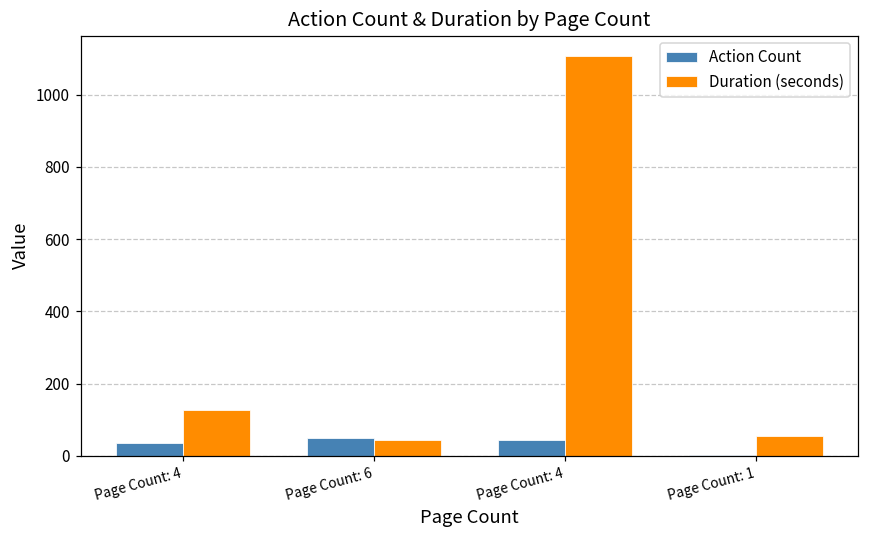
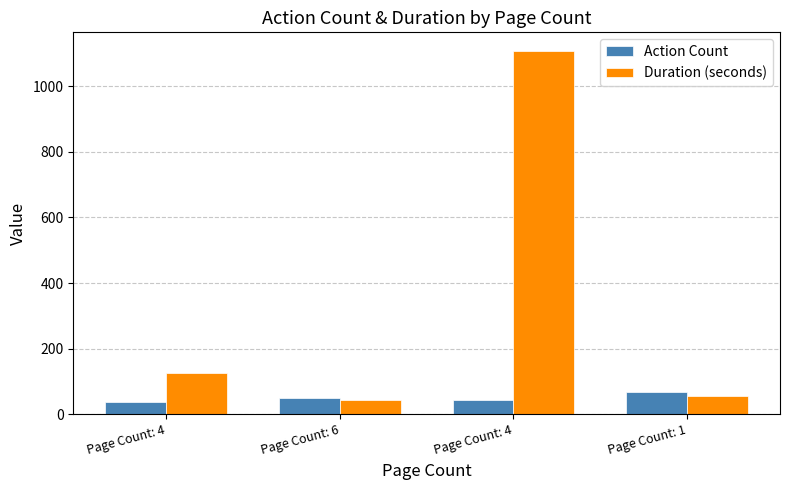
  {
    "Action Count": {
      "Page Count: 6": 50,
-     "Page Count: 1": 0
+     "Page Count: 1": 70
    },
    "Duration (seconds)": {
      "Page Count: 6": 40,
      "Page Count: 1": 60
    }
  }
